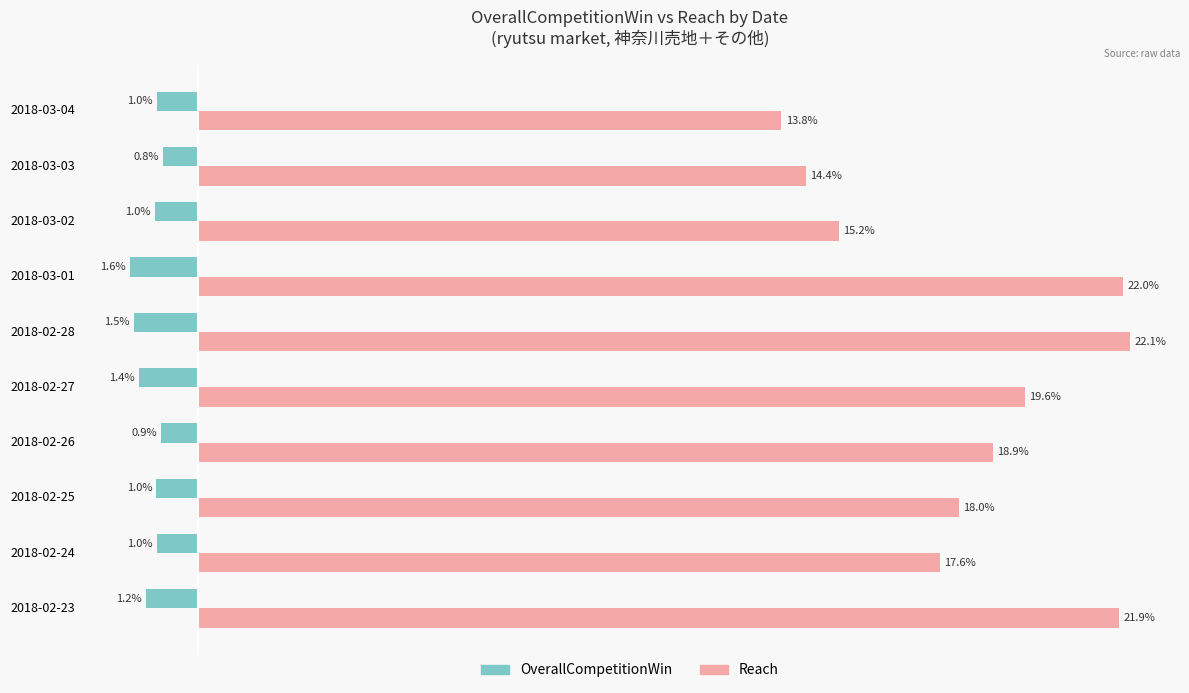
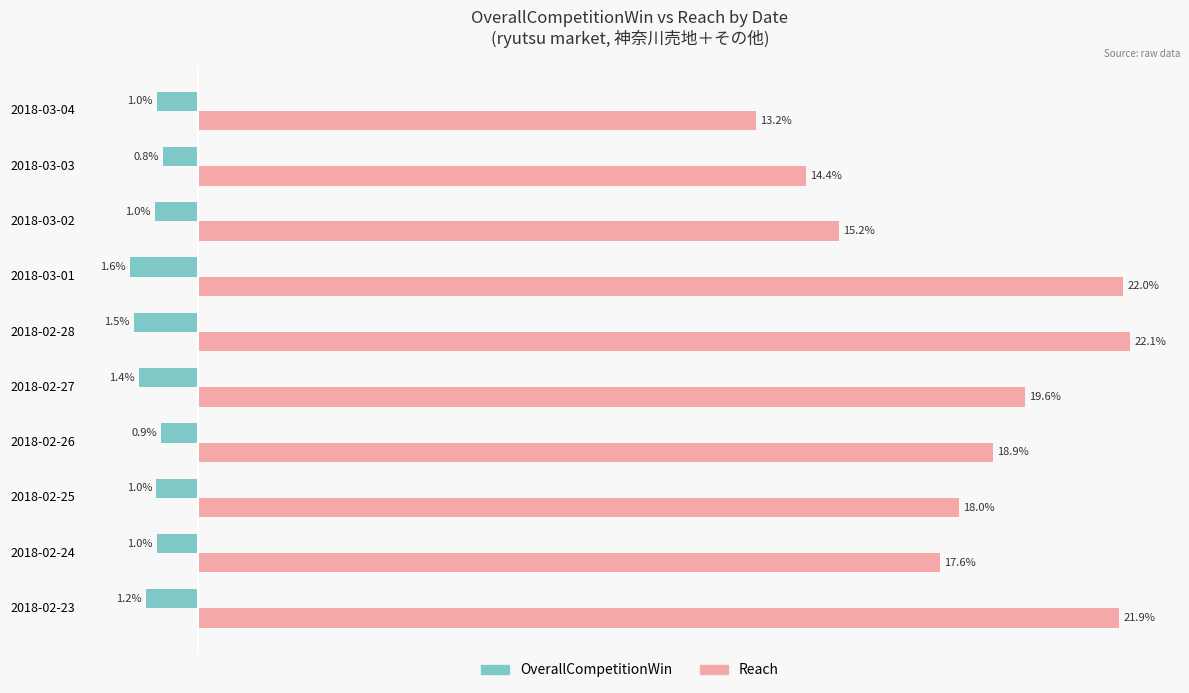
  {
    "Reach": {
-     "2018-03-04": "13.8%",
+     "2018-03-04": "13.2%",
      "2018-03-03": "14.4%",
      "2018-03-02": "15.2%",
      "2018-03-01": "22.0%",
      "2018-02-28": "22.1%",
      "2018-02-27": "19.6%",
      "2018-02-26": "18.9%",
      "2018-02-25": "18.0%",
      "2018-02-24": "17.6%",
      "2018-02-23": "21.9%"
    }
  }
